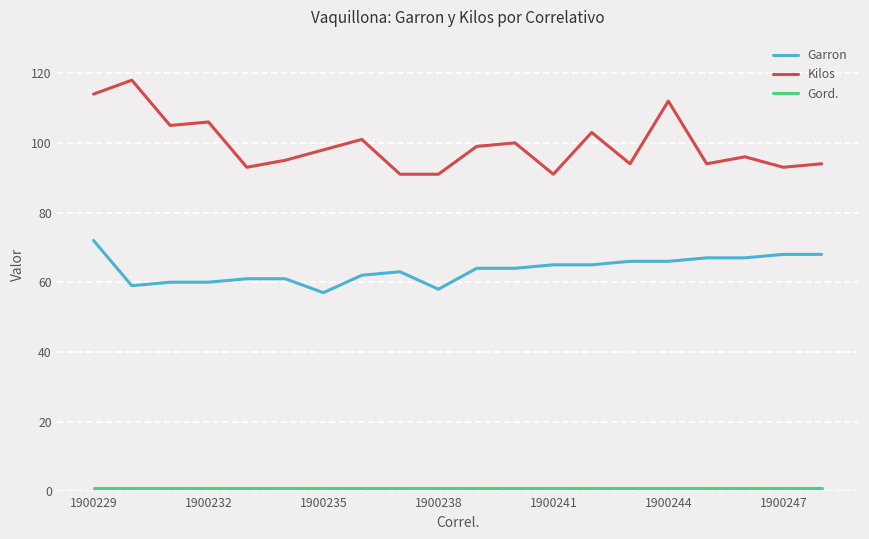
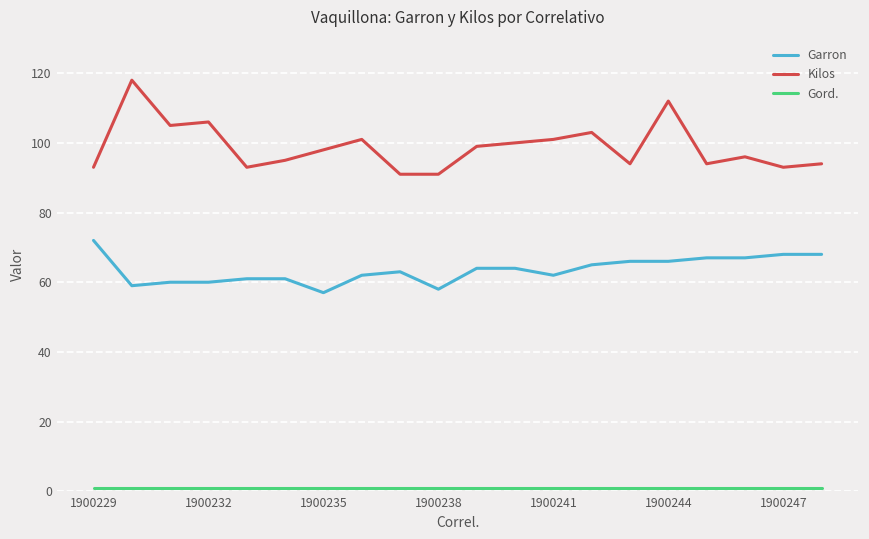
  {
    "Garron": {
      "1900229": 72,
      "1900232": 60,
      "1900235": 57,
      "1900238": 58,
-     "1900241": 65,
+     "1900241": 62,
      "1900244": 66,
      "1900247": 68
    },
    "Kilos": {
-     "1900229": 114,
+     "1900229": 93,
      "1900232": 106,
      "1900235": 98,
      "1900238": 91,
-     "1900241": 91,
+     "1900241": 101,
      "1900244": 112,
      "1900247": 93
    },
    "Gord.": {
      "1900229": 1,
      "1900232": 1,
      "1900235": 1,
      "1900238": 1,
      "1900241": 1,
      "1900244": 1,
      "1900247": 1
    }
  }
